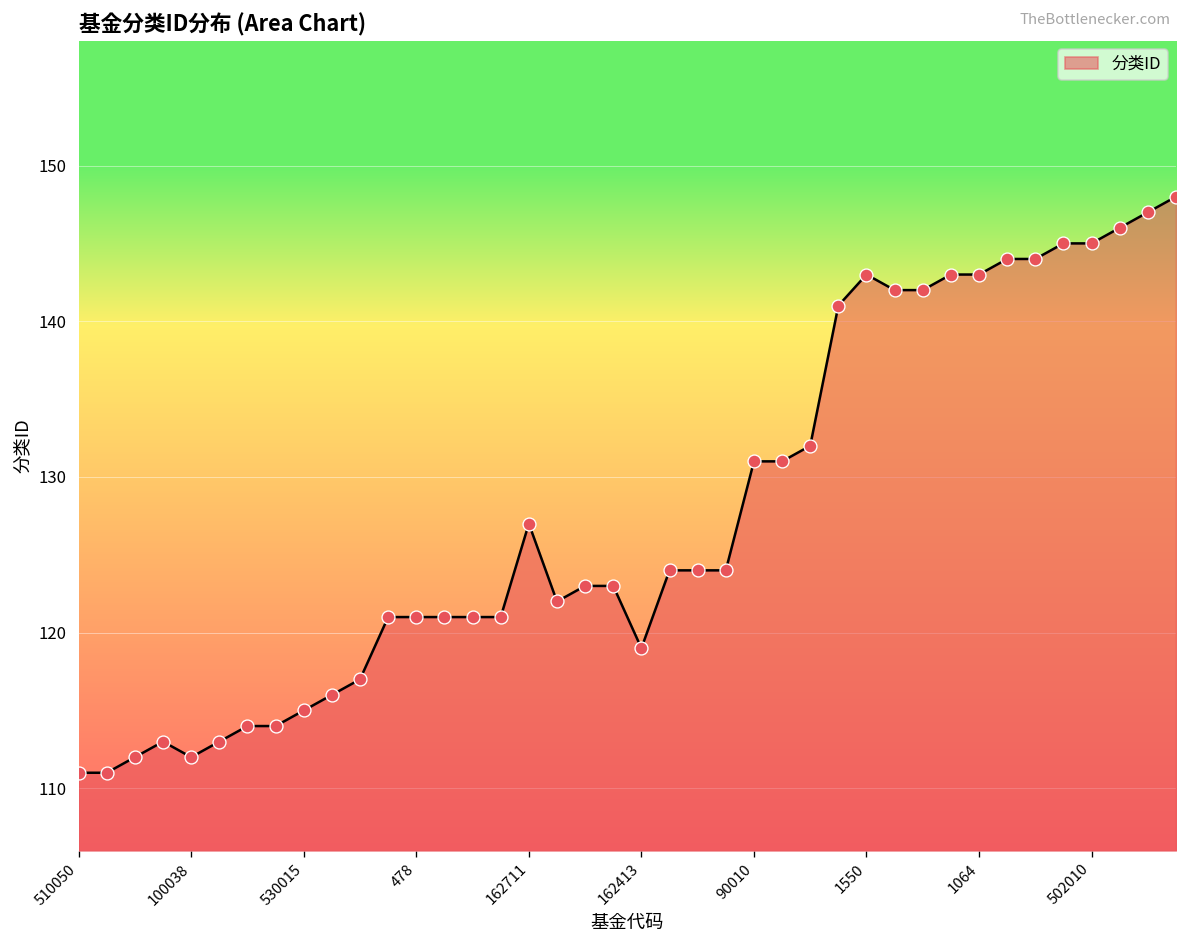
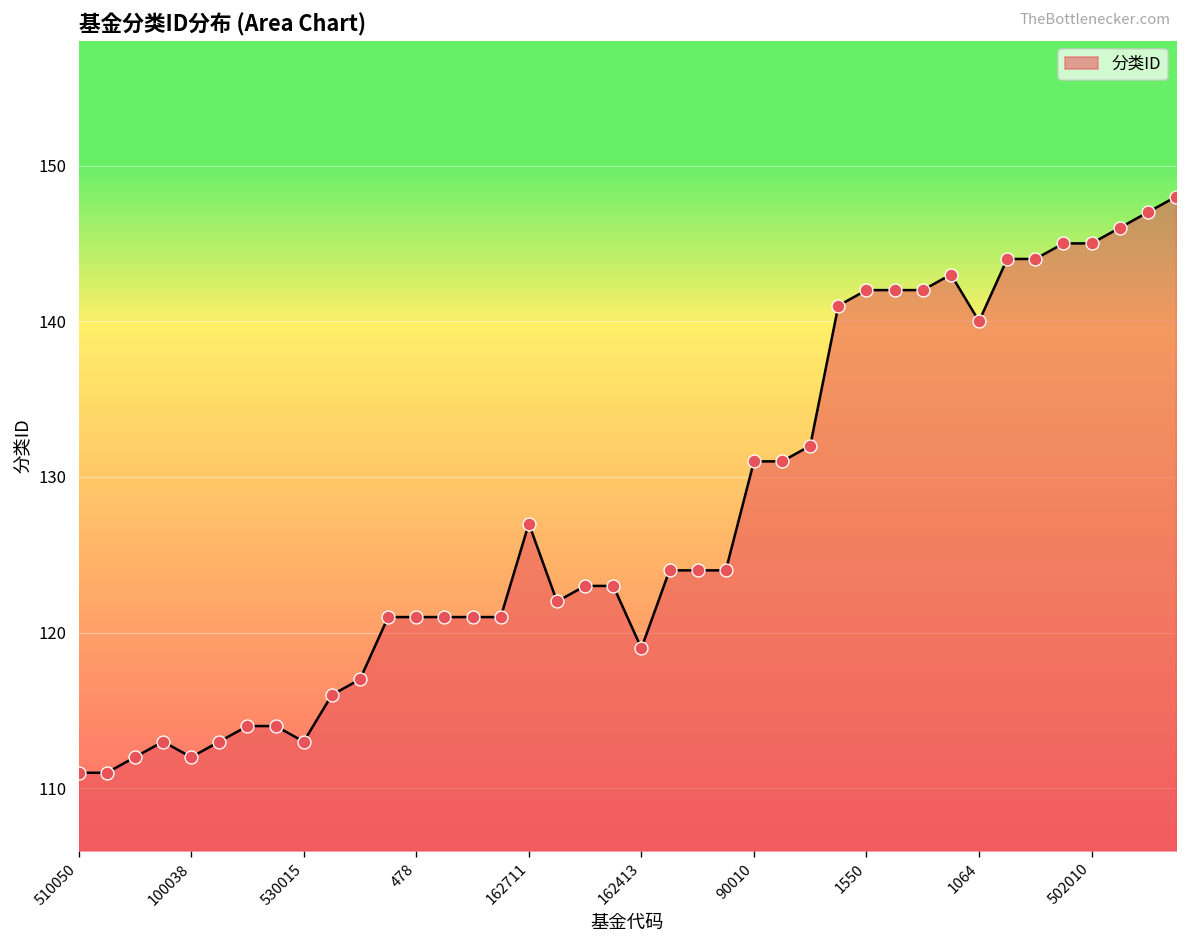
  {
    "510050": 111,
    "100038": 112,
-   "530015": 115,
+   "530015": 113,
    "478": 121,
    "162711": 127,
    "162413": 119,
    "90010": 131,
-   "1550": 143,
-   "1064": 143,
+   "1550": 142,
+   "1064": 140,
    "502010": 145
  }
